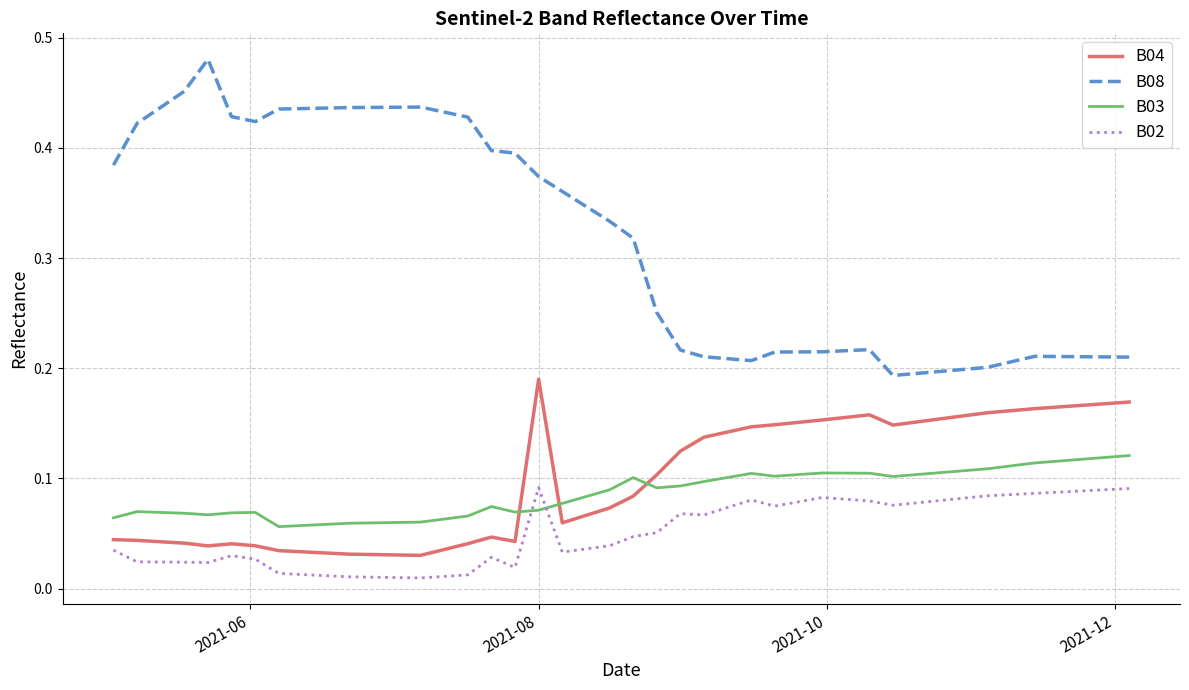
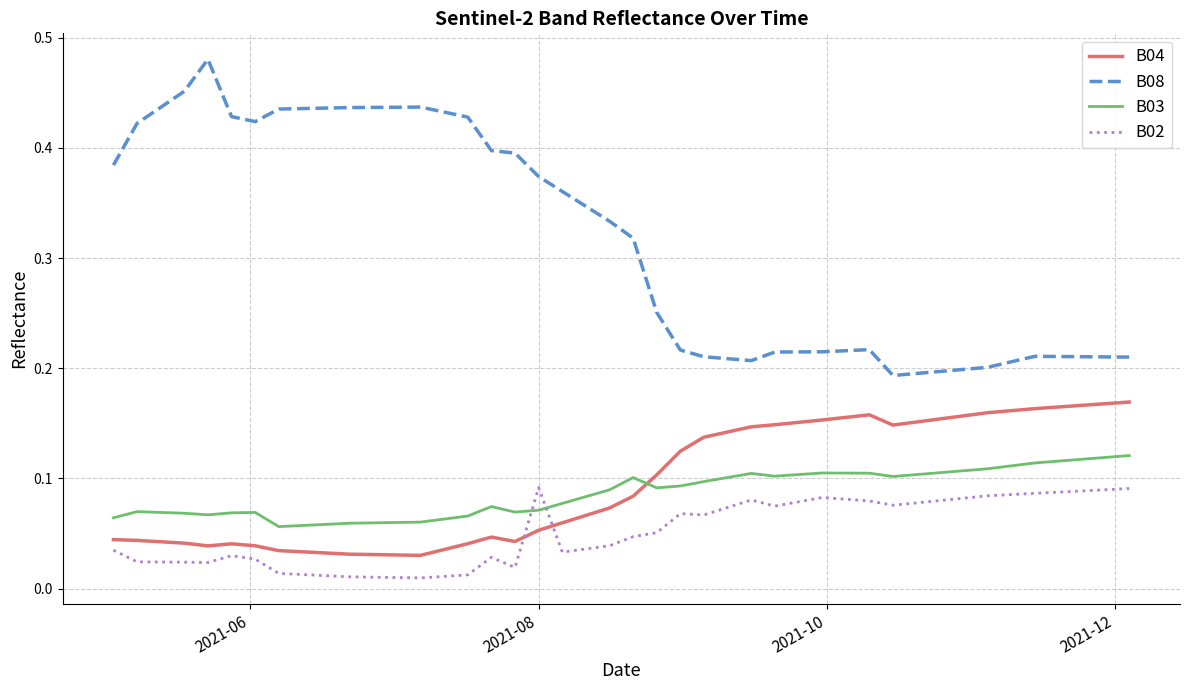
  {
    "B04": {
-     "2021-08": 0.190
+     "2021-08": 0.053
    },
    "B08": {
      "2021-08": 0.374
    },
    "B03": {
      "2021-08": 0.071
    },
    "B02": {
      "2021-08": 0.092
    }
  }
